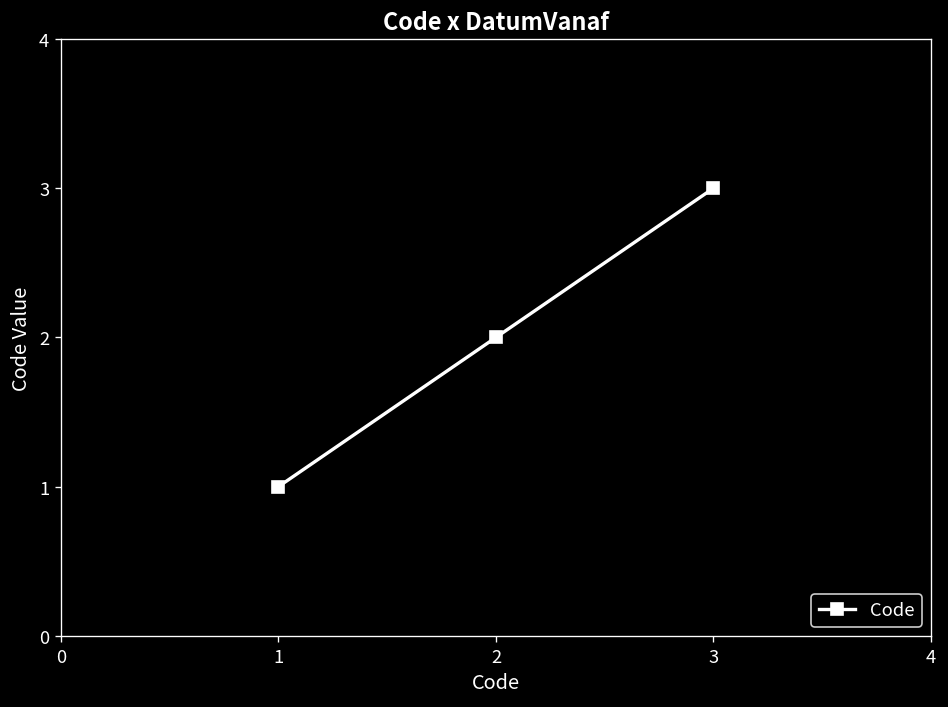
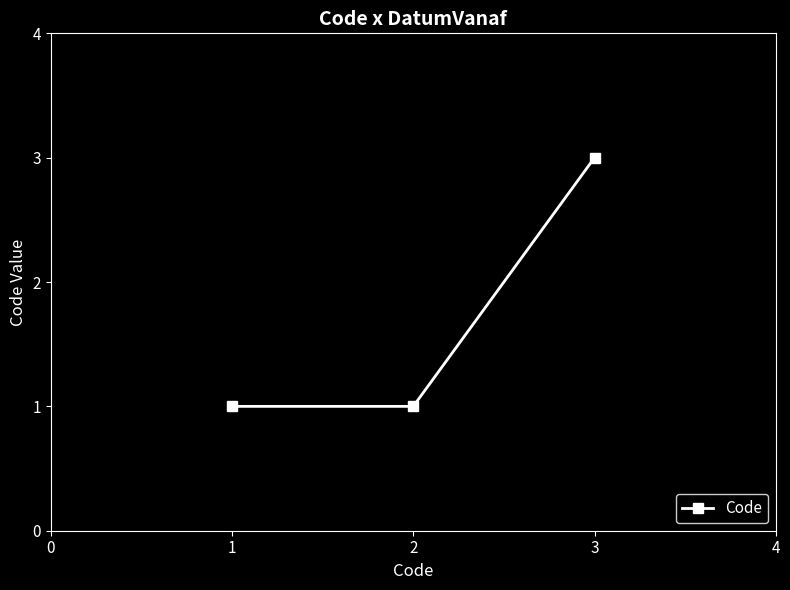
  {
    "1": 1,
-   "2": 2,
+   "2": 1,
    "3": 3
  }
